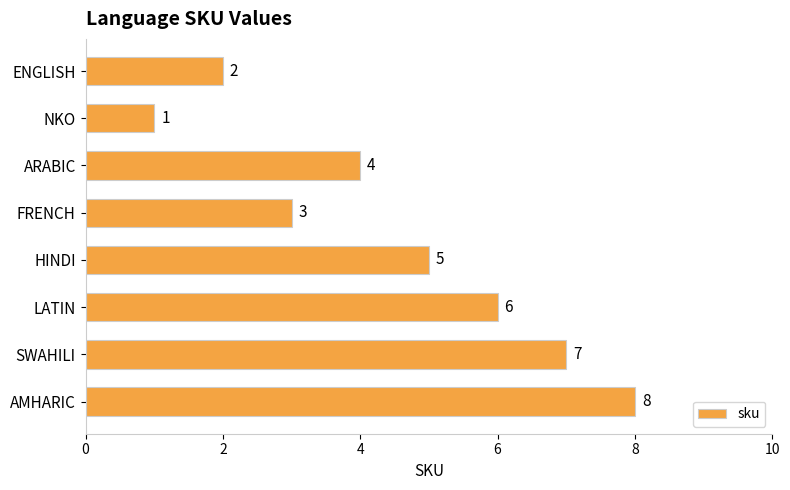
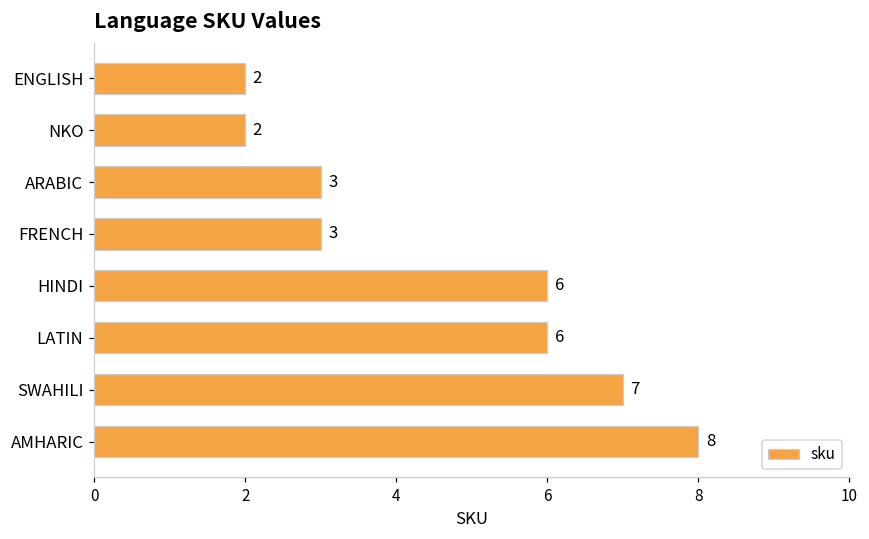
  {
    "ENGLISH": 2,
-   "NKO": 1,
-   "ARABIC": 4,
+   "NKO": 2,
+   "ARABIC": 3,
    "FRENCH": 3,
-   "HINDI": 5,
+   "HINDI": 6,
    "LATIN": 6,
    "SWAHILI": 7,
    "AMHARIC": 8
  }
